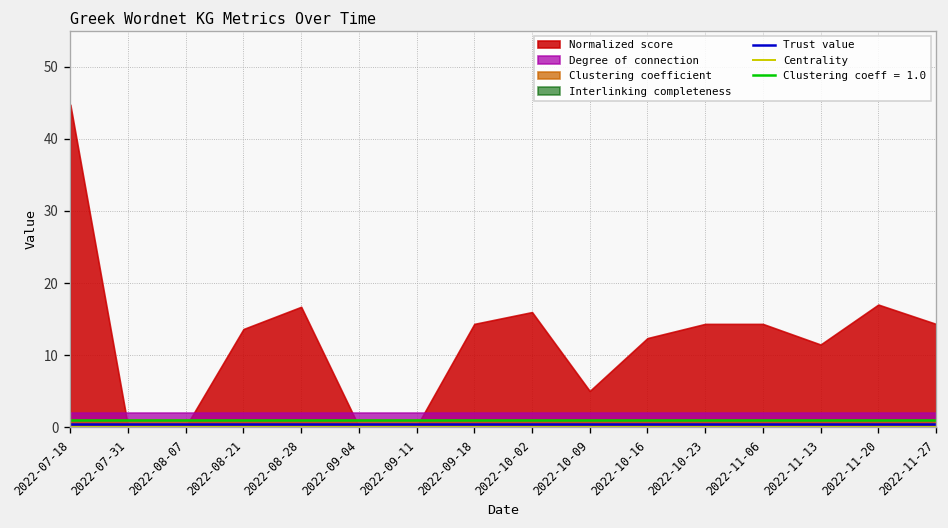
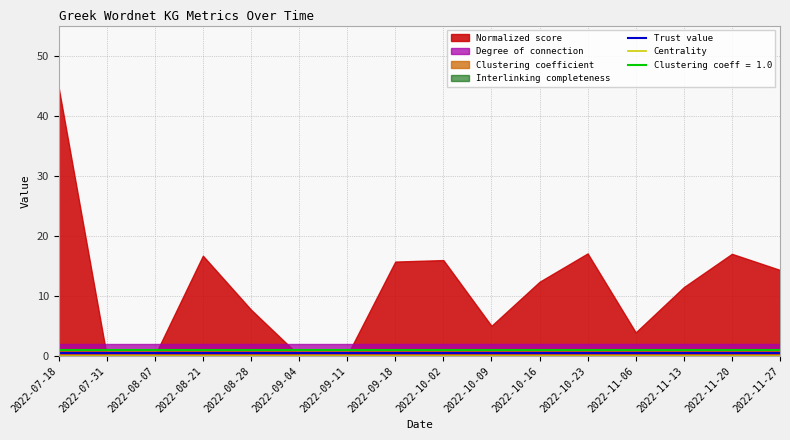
  {
    "Normalized score": {
      "2022-07-18": 45,
-     "2022-08-21": 14,
-     "2022-08-28": 17,
-     "2022-09-18": 14,
+     "2022-08-21": 17,
+     "2022-08-28": 8,
+     "2022-09-18": 16,
      "2022-10-02": 16,
      "2022-10-09": 5,
      "2022-10-16": 12,
-     "2022-10-23": 14,
-     "2022-11-06": 14,
+     "2022-10-23": 17,
+     "2022-11-06": 4,
      "2022-11-13": 11,
      "2022-11-20": 17,
      "2022-11-27": 14
    },
    "Interlinking completeness": {
      "2022-07-18": 0,
      "2022-08-21": 0,
      "2022-08-28": 0,
      "2022-09-18": 0,
      "2022-10-02": 0,
      "2022-10-09": 0,
      "2022-10-16": 0,
      "2022-10-23": 0,
      "2022-11-06": 0,
      "2022-11-13": 0,
      "2022-11-20": 0,
      "2022-11-27": 0
    },
    "Degree of connection": {
      "2022-07-18": 2,
      "2022-07-31": 2,
      "2022-08-07": 2,
      "2022-08-21": 2,
      "2022-08-28": 2,
      "2022-09-04": 2,
      "2022-09-11": 2,
      "2022-09-18": 2,
      "2022-10-02": 2,
      "2022-10-09": 2,
      "2022-10-16": 2,
      "2022-10-23": 2,
      "2022-11-06": 2,
      "2022-11-13": 2,
      "2022-11-20": 2,
      "2022-11-27": 2
    },
    "Clustering coefficient": {
      "2022-07-18": 1,
      "2022-07-31": 1,
      "2022-08-07": 1,
      "2022-08-21": 1,
      "2022-08-28": 1,
      "2022-09-04": 1,
      "2022-09-11": 1,
      "2022-09-18": 1,
      "2022-10-02": 1,
      "2022-10-09": 1,
      "2022-10-16": 1,
      "2022-10-23": 1,
      "2022-11-06": 1,
      "2022-11-13": 1,
      "2022-11-20": 1,
      "2022-11-27": 1
    }
  }
